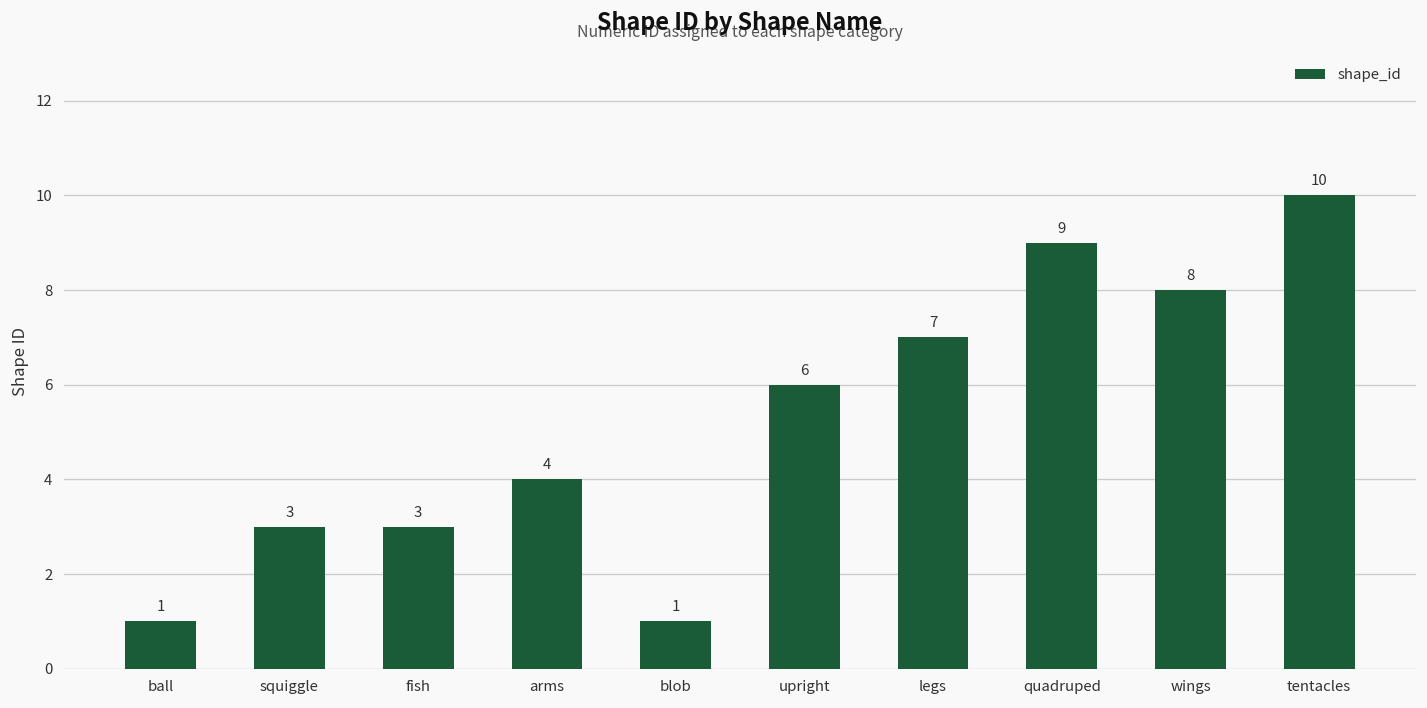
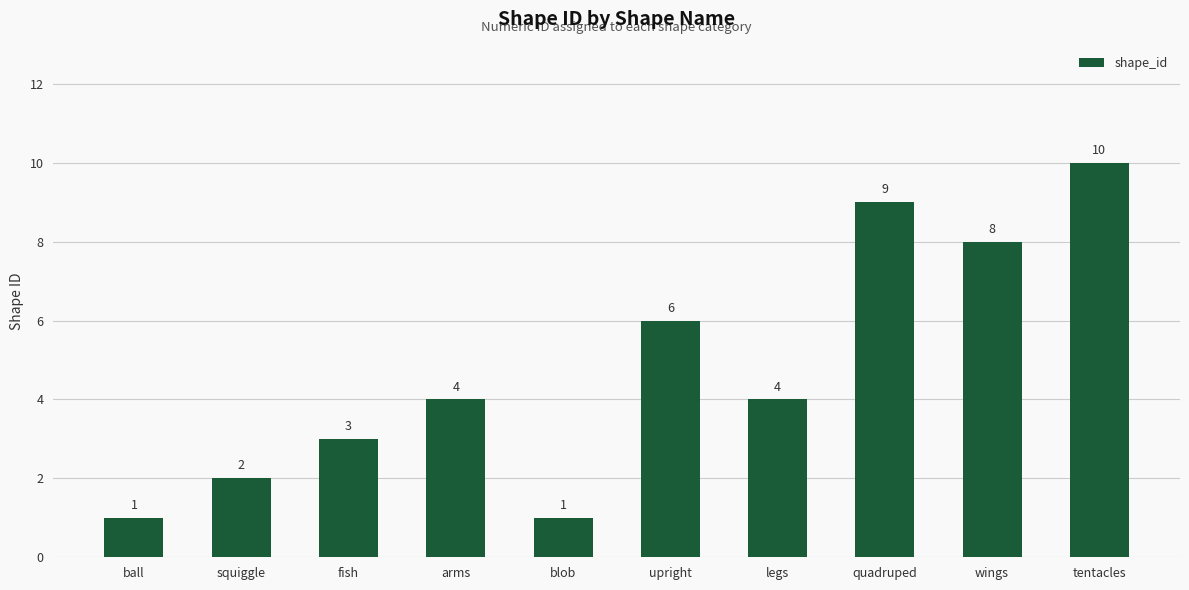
  {
    "ball": 1,
-   "squiggle": 3,
+   "squiggle": 2,
    "fish": 3,
    "arms": 4,
    "blob": 1,
    "upright": 6,
-   "legs": 7,
+   "legs": 4,
    "quadruped": 9,
    "wings": 8,
    "tentacles": 10
  }
